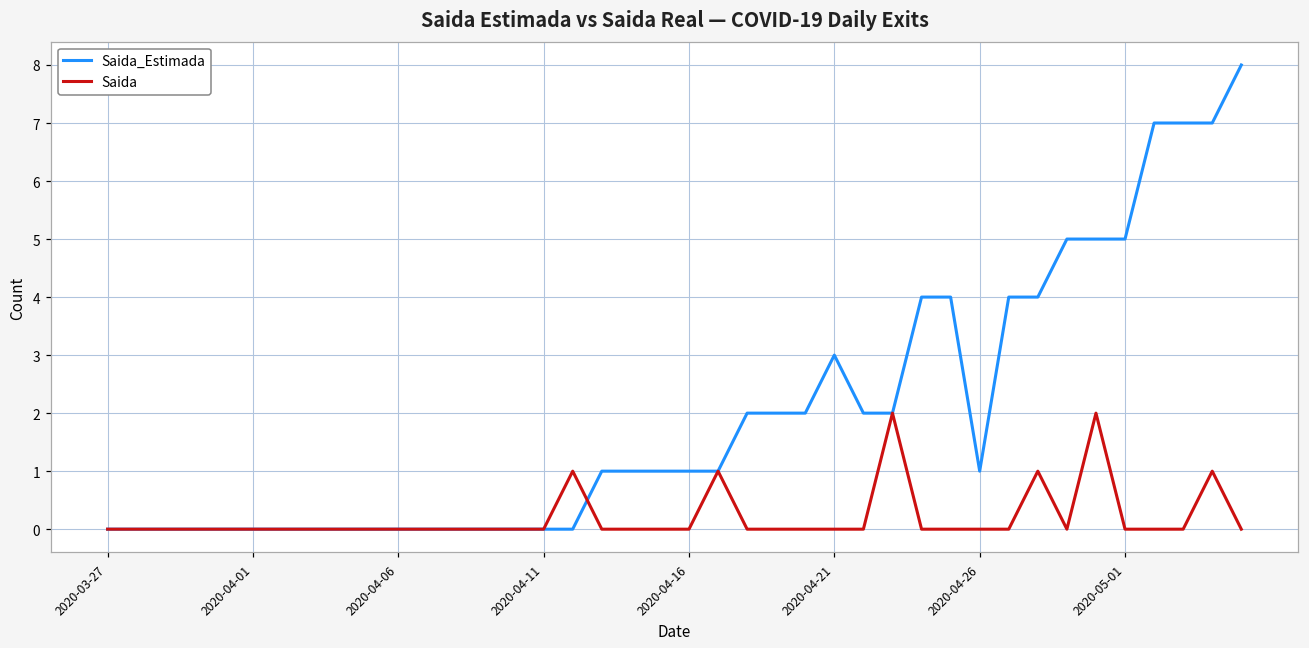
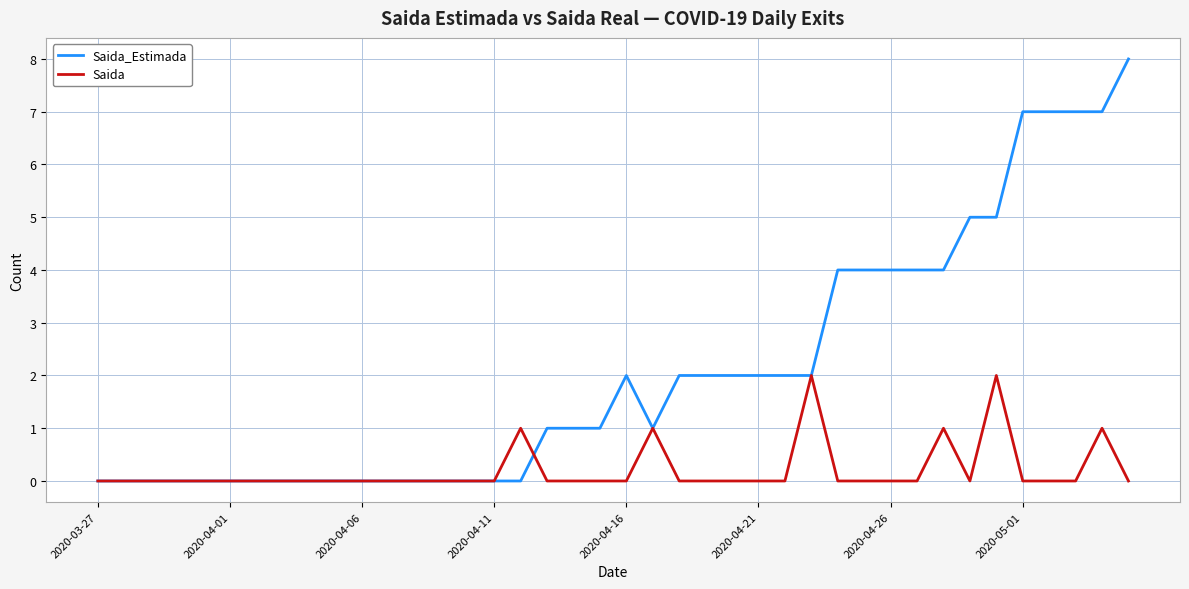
  {
    "Saida_Estimada": {
-     "2020-04-16": 1,
-     "2020-04-21": 3,
-     "2020-04-26": 1,
-     "2020-05-01": 5
+     "2020-04-16": 2,
+     "2020-04-21": 2,
+     "2020-04-26": 4,
+     "2020-05-01": 7
    },
    "Saida": {
      "2020-04-16": 0,
      "2020-04-21": 0,
      "2020-04-26": 0,
      "2020-05-01": 0
    }
  }
